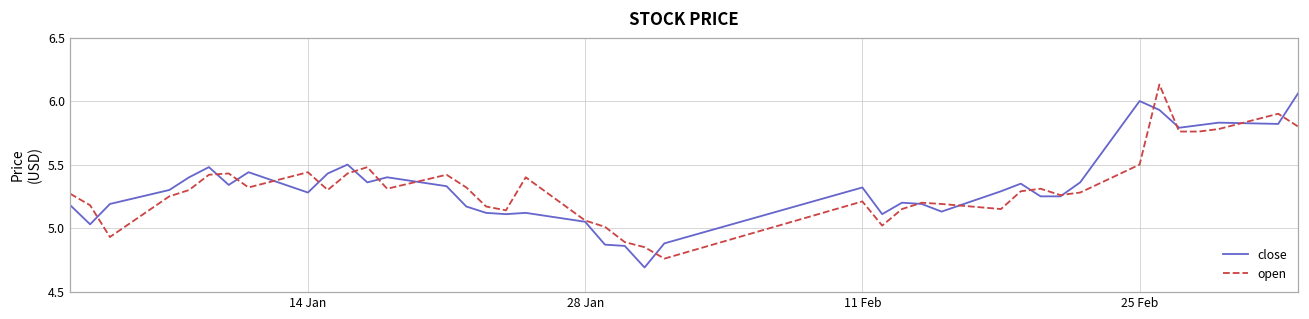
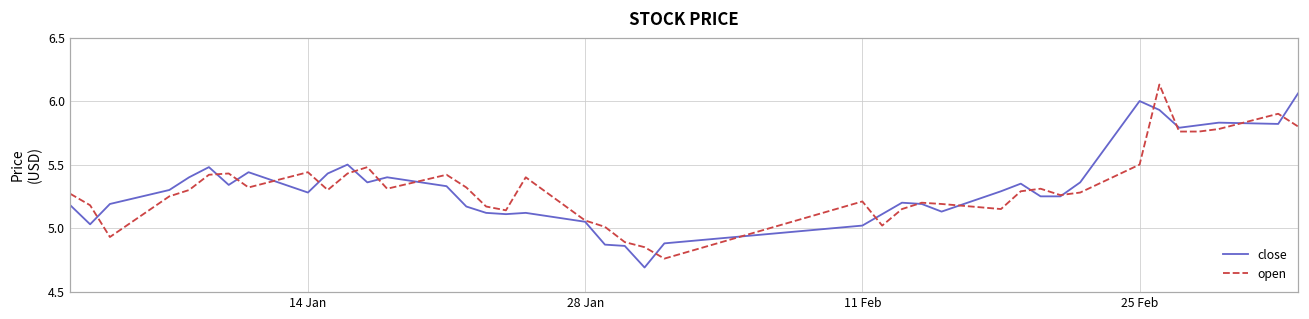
  {
    "close": {
      "14 Jan": 5.28,
-     "11 Feb": 5.32,
+     "11 Feb": 5.02,
      "25 Feb": 6.00
    },
    "open": {
      "14 Jan": 5.44,
      "11 Feb": 5.21,
      "25 Feb": 5.50
    }
  }
